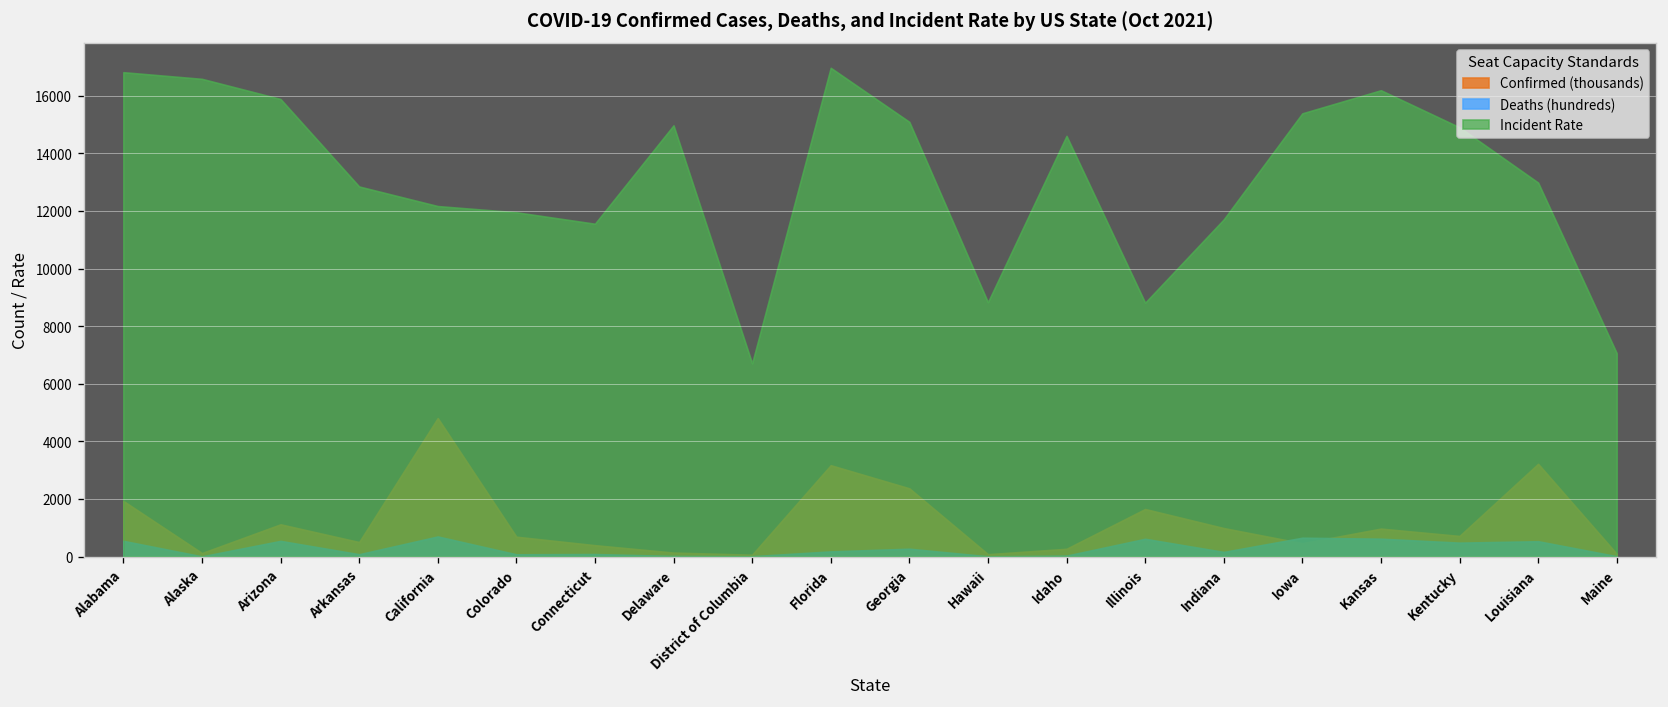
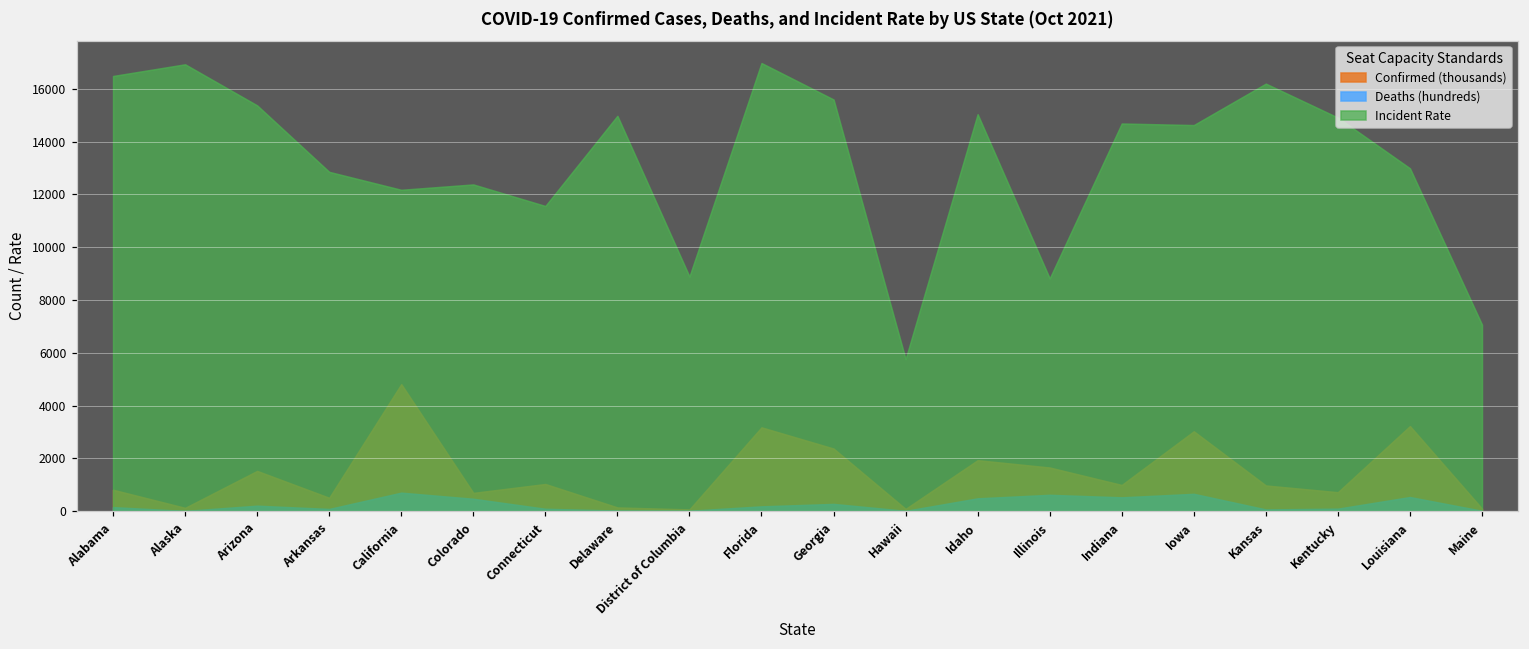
  {
    "Confirmed (thousands)": {
-     "Alabama": 1900,
+     "Alabama": 800,
      "Alaska": 100,
-     "Arizona": 1100,
+     "Arizona": 1500,
      "Arkansas": 500,
      "California": 4800,
      "Colorado": 700,
-     "Connecticut": 400,
+     "Connecticut": 1000,
      "Delaware": 100,
      "Florida": 3200,
      "Georgia": 2400,
-     "Idaho": 300,
+     "Idaho": 1900,
      "Illinois": 1700,
      "Indiana": 1000,
-     "Iowa": 500,
+     "Iowa": 3000,
      "Kansas": 1000,
      "Kentucky": 700,
      "Louisiana": 3200
    },
    "Deaths (hundreds)": {
-     "Alabama": 500,
-     "Arizona": 500,
+     "Alabama": 100,
+     "Arizona": 200,
      "California": 700,
-     "Colorado": 100,
+     "Colorado": 500,
      "Florida": 200,
      "Georgia": 300,
-     "Idaho": 0,
+     "Idaho": 500,
      "Illinois": 600,
-     "Indiana": 200,
+     "Indiana": 500,
      "Iowa": 700,
-     "Kansas": 600,
-     "Kentucky": 500,
+     "Kansas": 100,
+     "Kentucky": 100,
      "Louisiana": 500
    },
    "Incident Rate": {
-     "Alabama": 16800,
-     "Alaska": 16600,
-     "Arizona": 15900,
+     "Alabama": 16500,
+     "Alaska": 16900,
+     "Arizona": 15400,
      "Arkansas": 12900,
      "California": 12200,
-     "Colorado": 12000,
+     "Colorado": 12400,
      "Connecticut": 11600,
      "Delaware": 15000,
-     "District of Columbia": 6700,
+     "District of Columbia": 8900,
      "Florida": 17000,
-     "Georgia": 15100,
-     "Hawaii": 8800,
-     "Idaho": 14600,
+     "Georgia": 15600,
+     "Hawaii": 5800,
+     "Idaho": 15000,
      "Illinois": 8800,
-     "Indiana": 11700,
-     "Iowa": 15400,
+     "Indiana": 14700,
+     "Iowa": 14600,
      "Kansas": 16200,
      "Louisiana": 13000,
      "Maine": 7100
    }
  }
